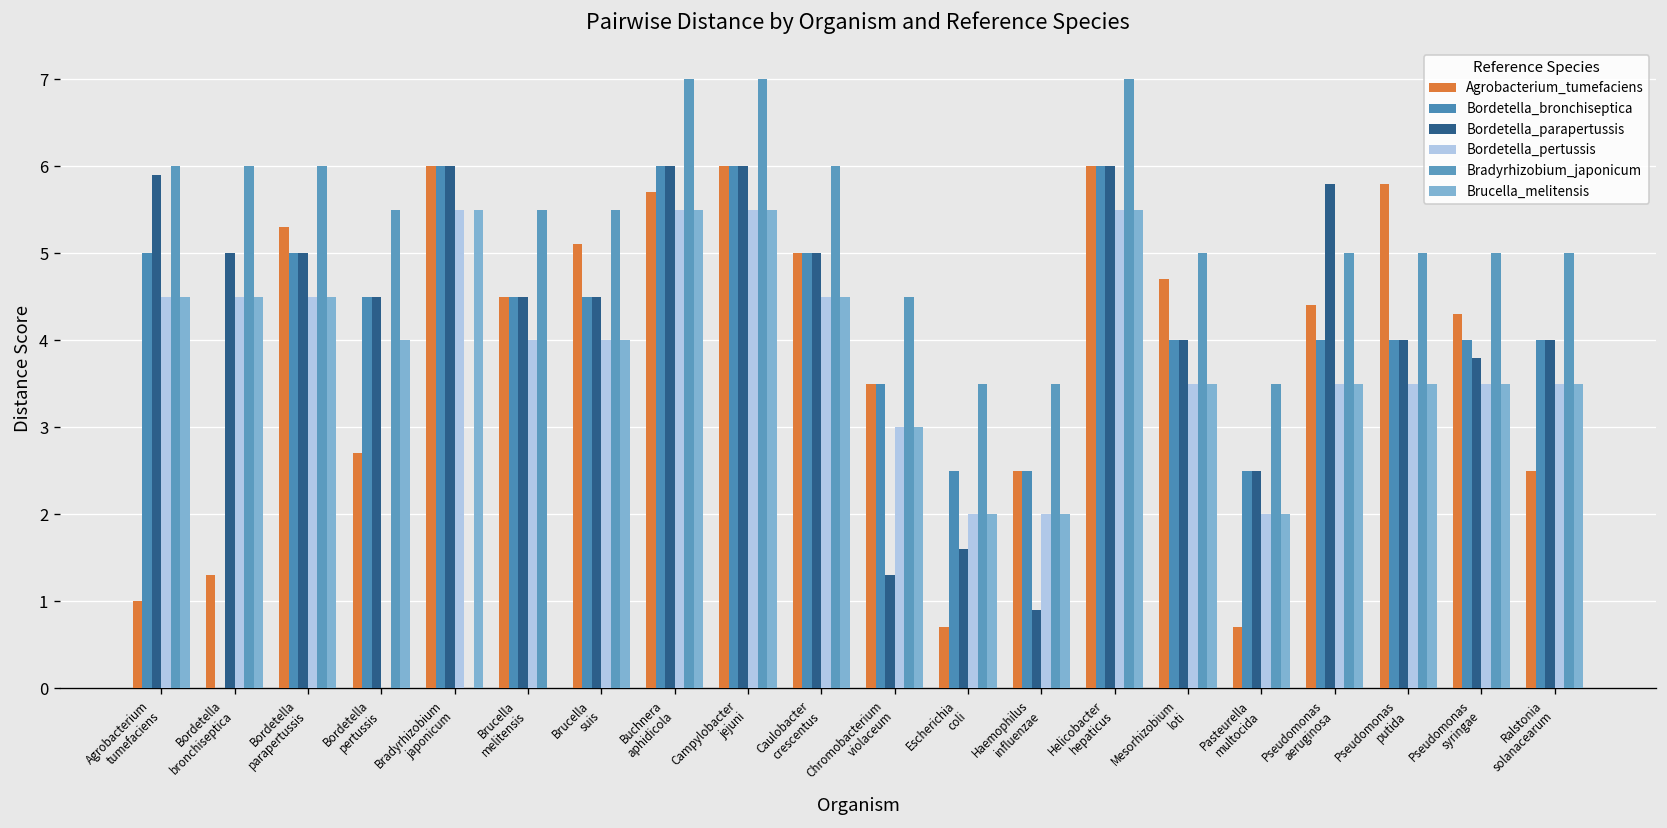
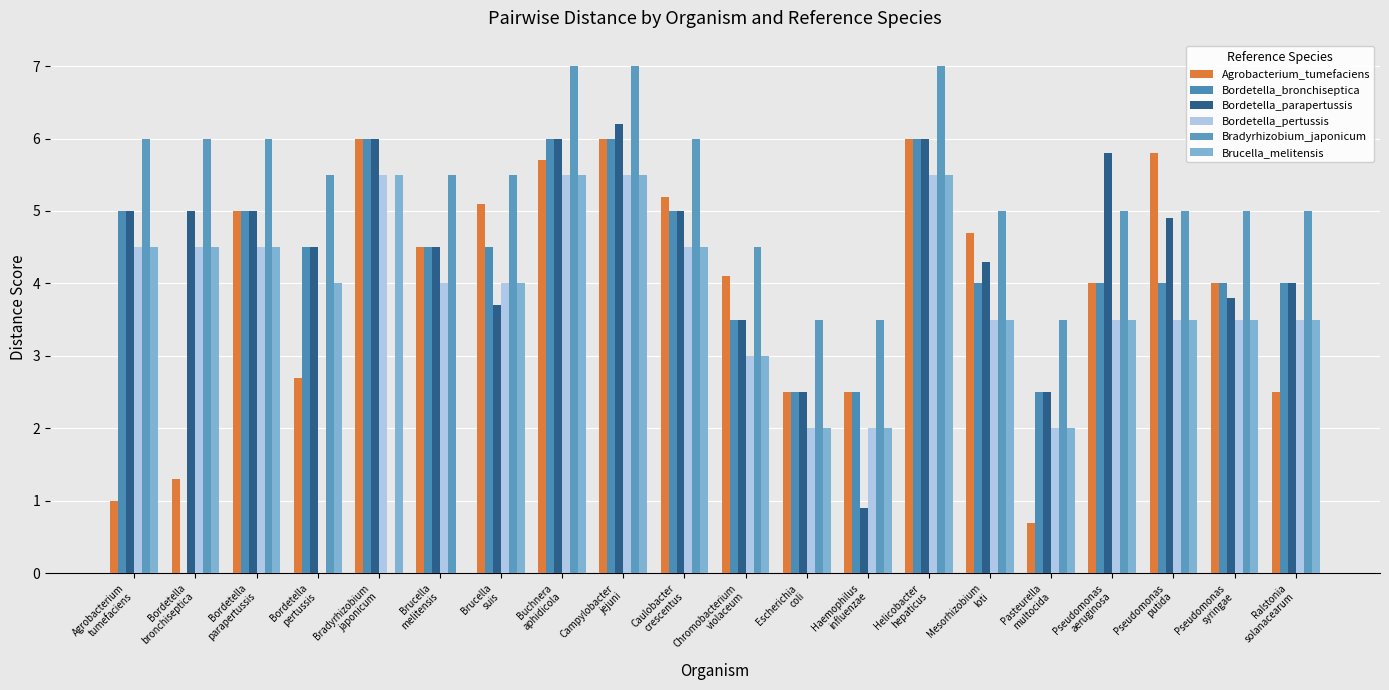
  {
    "Agrobacterium_tumefaciens": {
      "Agrobacterium tumefaciens": 1.0,
      "Bordetella bronchiseptica": 1.3,
-     "Bordetella parapertussis": 5.3,
+     "Bordetella parapertussis": 5.0,
      "Bordetella pertussis": 2.7,
      "Bradyrhizobium japonicum": 6.0,
      "Brucella melitensis": 4.5,
      "Brucella suis": 5.1,
      "Buchnera aphidicola": 5.7,
      "Campylobacter jejuni": 6.0,
-     "Caulobacter crescentus": 5.0,
-     "Chromobacterium violaceum": 3.5,
-     "Escherichia coli": 0.7,
+     "Caulobacter crescentus": 5.2,
+     "Chromobacterium violaceum": 4.1,
+     "Escherichia coli": 2.5,
      "Haemophilus influenzae": 2.5,
      "Helicobacter hepaticus": 6.0,
      "Mesorhizobium loti": 4.7,
      "Pasteurella multocida": 0.7,
-     "Pseudomonas aeruginosa": 4.4,
+     "Pseudomonas aeruginosa": 4.0,
      "Pseudomonas putida": 5.8,
-     "Pseudomonas syringae": 4.3,
+     "Pseudomonas syringae": 4.0,
      "Ralstonia solanacearum": 2.5
    },
    "Bordetella_parapertussis": {
-     "Agrobacterium tumefaciens": 5.9,
+     "Agrobacterium tumefaciens": 5.0,
      "Bordetella bronchiseptica": 5.0,
      "Bordetella parapertussis": 5.0,
      "Bordetella pertussis": 4.5,
      "Bradyrhizobium japonicum": 6.0,
      "Brucella melitensis": 4.5,
-     "Brucella suis": 4.5,
+     "Brucella suis": 3.7,
      "Buchnera aphidicola": 6.0,
-     "Campylobacter jejuni": 6.0,
+     "Campylobacter jejuni": 6.2,
      "Caulobacter crescentus": 5.0,
-     "Chromobacterium violaceum": 1.3,
-     "Escherichia coli": 1.6,
+     "Chromobacterium violaceum": 3.5,
+     "Escherichia coli": 2.5,
      "Haemophilus influenzae": 0.9,
      "Helicobacter hepaticus": 6.0,
-     "Mesorhizobium loti": 4.0,
+     "Mesorhizobium loti": 4.3,
      "Pasteurella multocida": 2.5,
      "Pseudomonas aeruginosa": 5.8,
-     "Pseudomonas putida": 4.0,
+     "Pseudomonas putida": 4.9,
      "Pseudomonas syringae": 3.8,
      "Ralstonia solanacearum": 4.0
    }
  }
